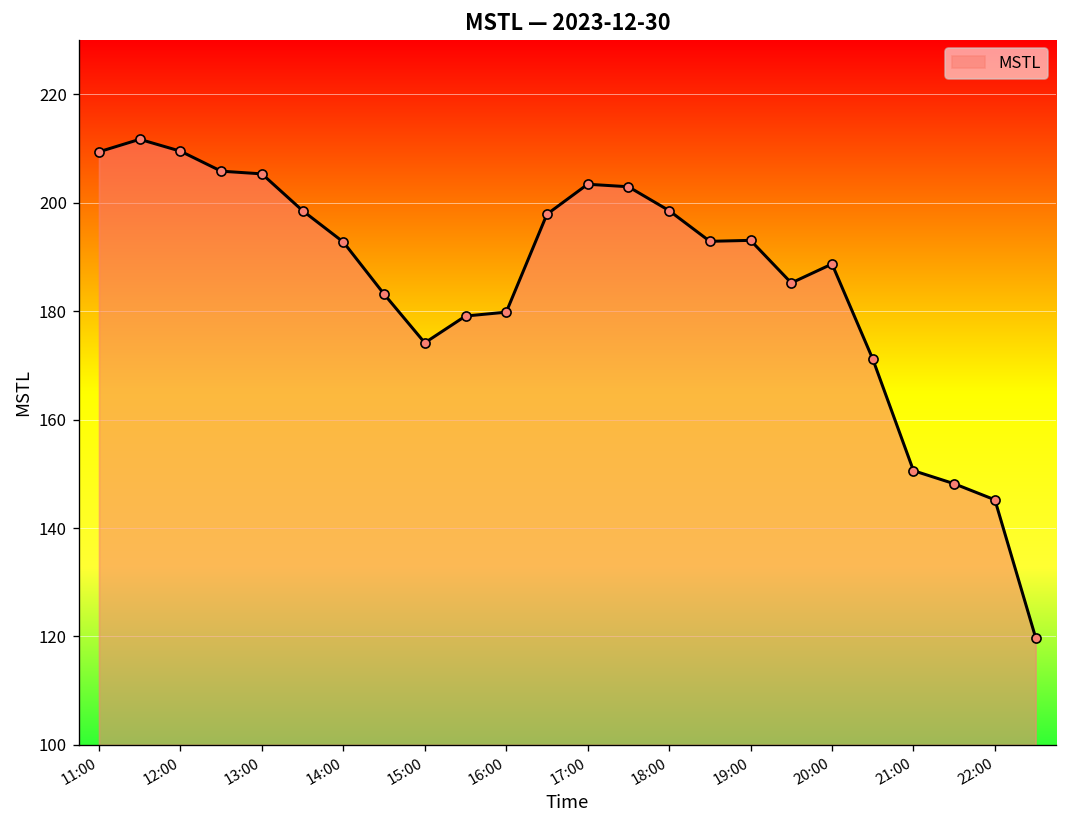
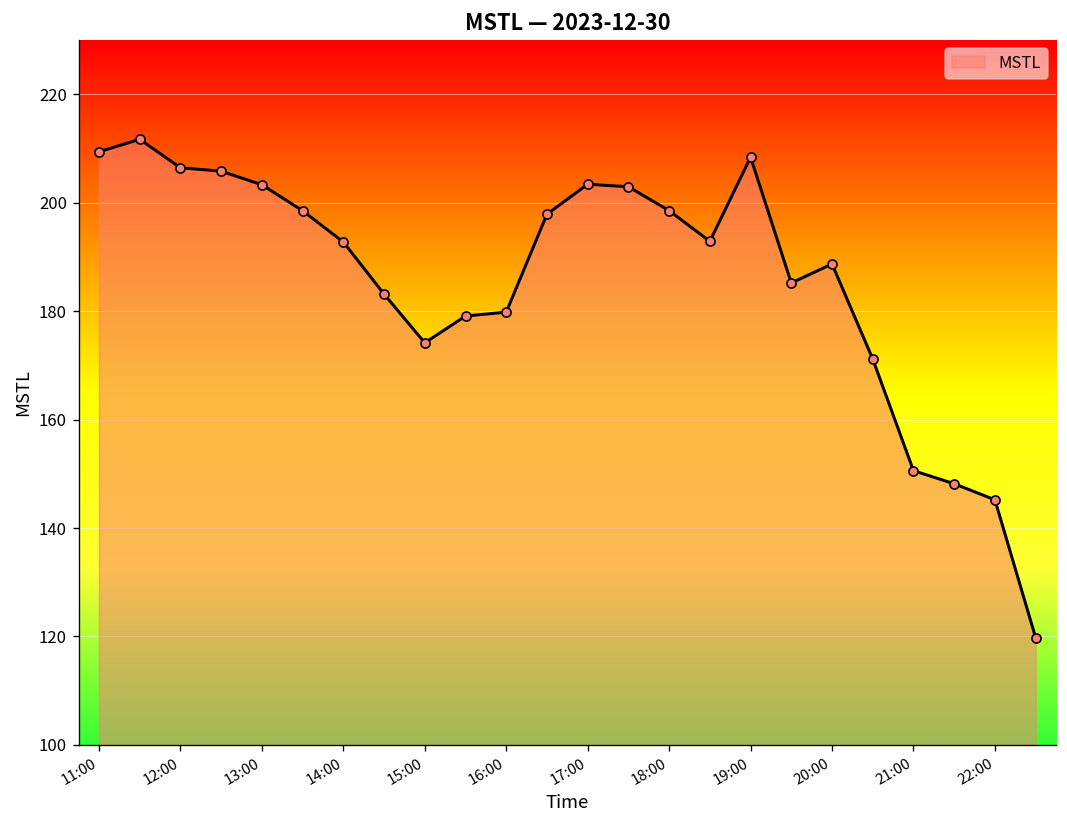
  {
    "11:00": 209,
-   "12:00": 209,
-   "13:00": 205,
+   "12:00": 206,
+   "13:00": 203,
    "14:00": 193,
    "15:00": 174,
    "16:00": 180,
    "17:00": 203,
    "18:00": 199,
-   "19:00": 193,
+   "19:00": 208,
    "20:00": 189,
    "21:00": 151,
    "22:00": 145
  }
